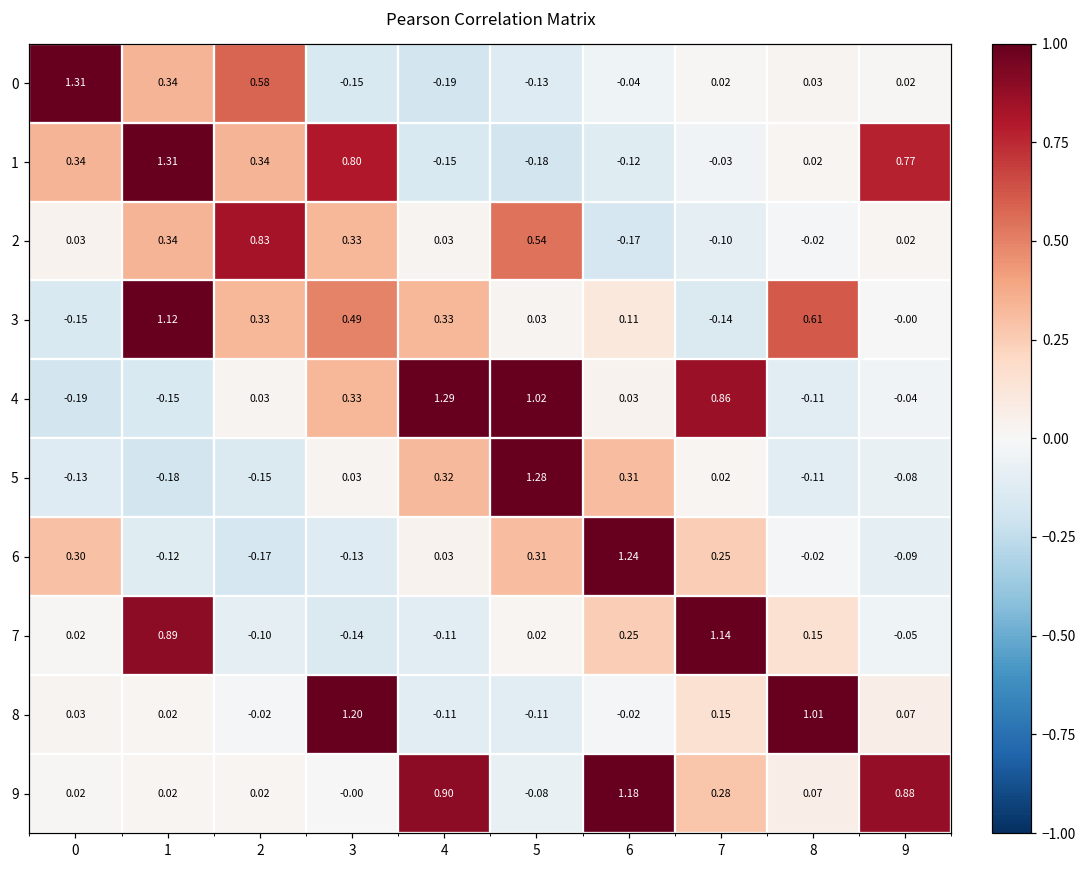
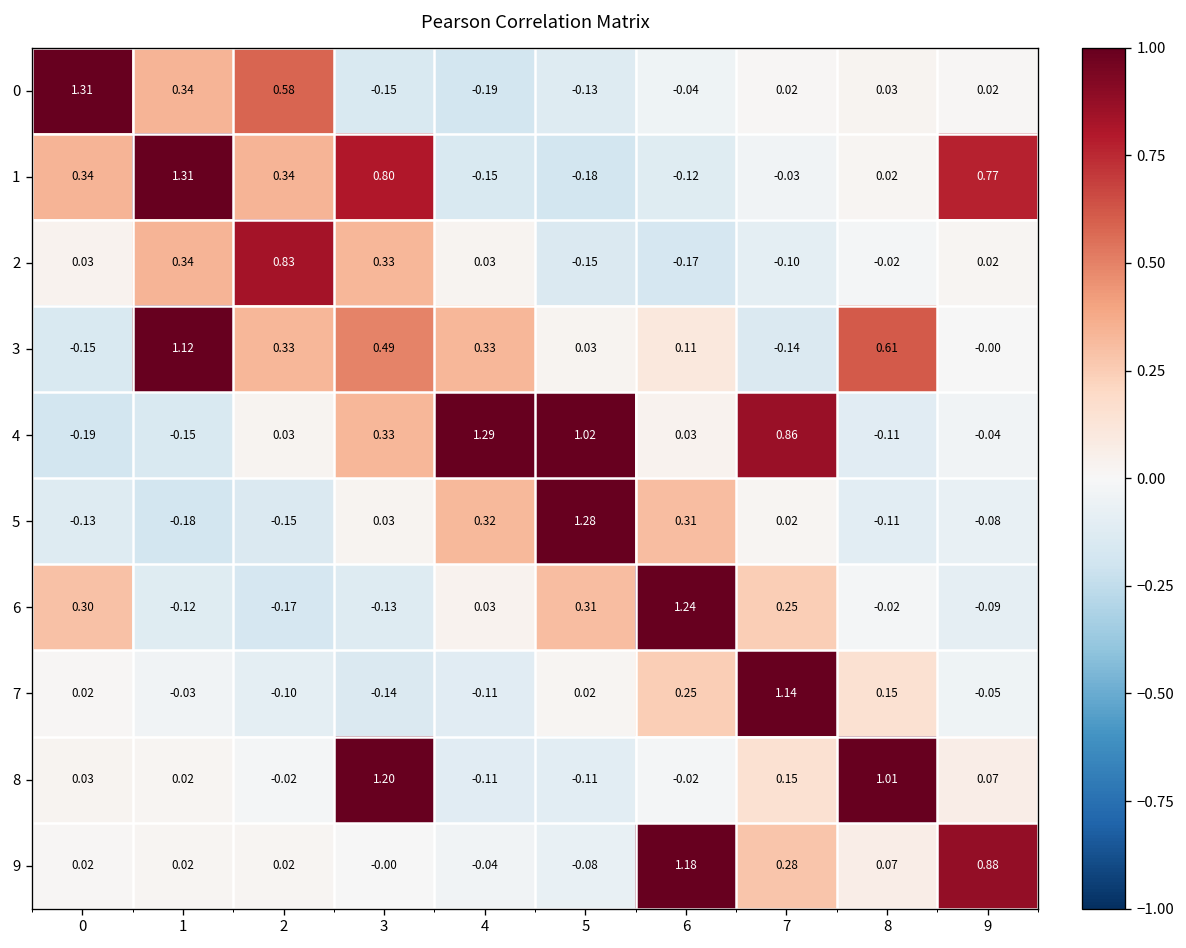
  {
    "0": {
      "0": 1.31,
      "1": 0.34,
      "2": 0.58,
      "3": -0.15,
      "4": -0.19,
      "5": -0.13,
      "6": -0.04,
      "7": 0.02,
      "8": 0.03,
      "9": 0.02
    },
    "1": {
      "0": 0.34,
      "1": 1.31,
      "2": 0.34,
      "3": 0.80,
      "4": -0.15,
      "5": -0.18,
      "6": -0.12,
      "7": -0.03,
      "8": 0.02,
      "9": 0.77
    },
    "2": {
      "0": 0.03,
      "1": 0.34,
      "2": 0.83,
      "3": 0.33,
      "4": 0.03,
-     "5": 0.54,
+     "5": -0.15,
      "6": -0.17,
      "7": -0.10,
      "8": -0.02,
      "9": 0.02
    },
    "3": {
      "0": -0.15,
      "1": 1.12,
      "2": 0.33,
      "3": 0.49,
      "4": 0.33,
      "5": 0.03,
      "6": 0.11,
      "7": -0.14,
      "8": 0.61,
      "9": -0.00
    },
    "4": {
      "0": -0.19,
      "1": -0.15,
      "2": 0.03,
      "3": 0.33,
      "4": 1.29,
      "5": 1.02,
      "6": 0.03,
      "7": 0.86,
      "8": -0.11,
      "9": -0.04
    },
    "5": {
      "0": -0.13,
      "1": -0.18,
      "2": -0.15,
      "3": 0.03,
      "4": 0.32,
      "5": 1.28,
      "6": 0.31,
      "7": 0.02,
      "8": -0.11,
      "9": -0.08
    },
    "6": {
      "0": 0.30,
      "1": -0.12,
      "2": -0.17,
      "3": -0.13,
      "4": 0.03,
      "5": 0.31,
      "6": 1.24,
      "7": 0.25,
      "8": -0.02,
      "9": -0.09
    },
    "7": {
      "0": 0.02,
-     "1": 0.89,
+     "1": -0.03,
      "2": -0.10,
      "3": -0.14,
      "4": -0.11,
      "5": 0.02,
      "6": 0.25,
      "7": 1.14,
      "8": 0.15,
      "9": -0.05
    },
    "8": {
      "0": 0.03,
      "1": 0.02,
      "2": -0.02,
      "3": 1.20,
      "4": -0.11,
      "5": -0.11,
      "6": -0.02,
      "7": 0.15,
      "8": 1.01,
      "9": 0.07
    },
    "9": {
      "0": 0.02,
      "1": 0.02,
      "2": 0.02,
      "3": -0.00,
-     "4": 0.90,
+     "4": -0.04,
      "5": -0.08,
      "6": 1.18,
      "7": 0.28,
      "8": 0.07,
      "9": 0.88
    }
  }
